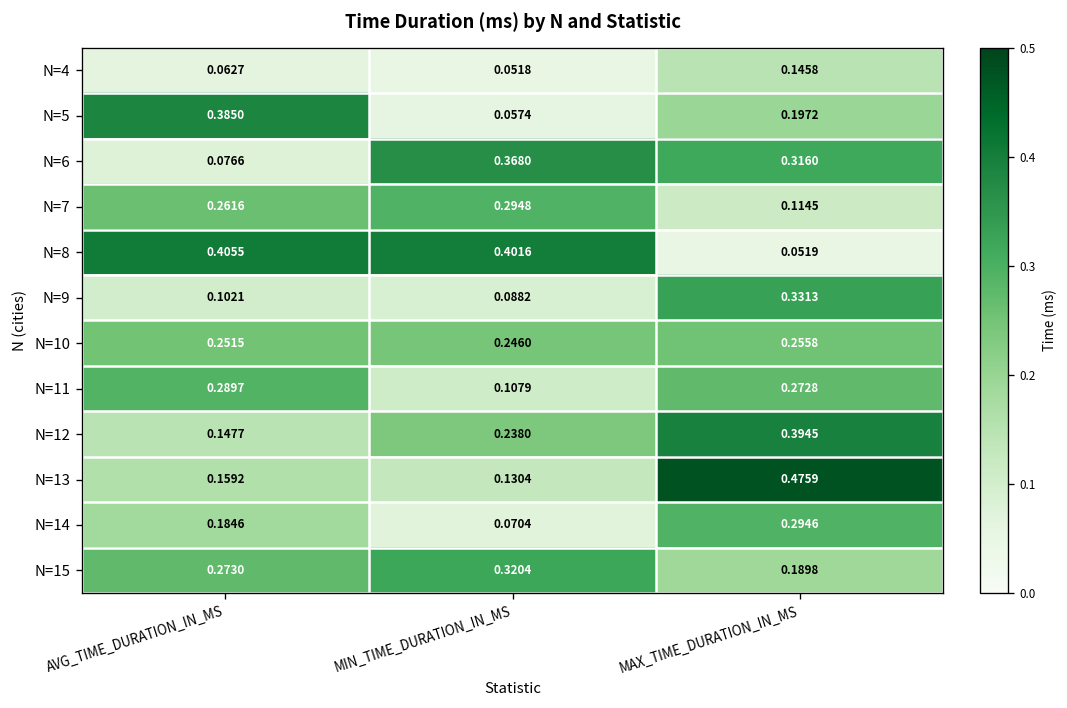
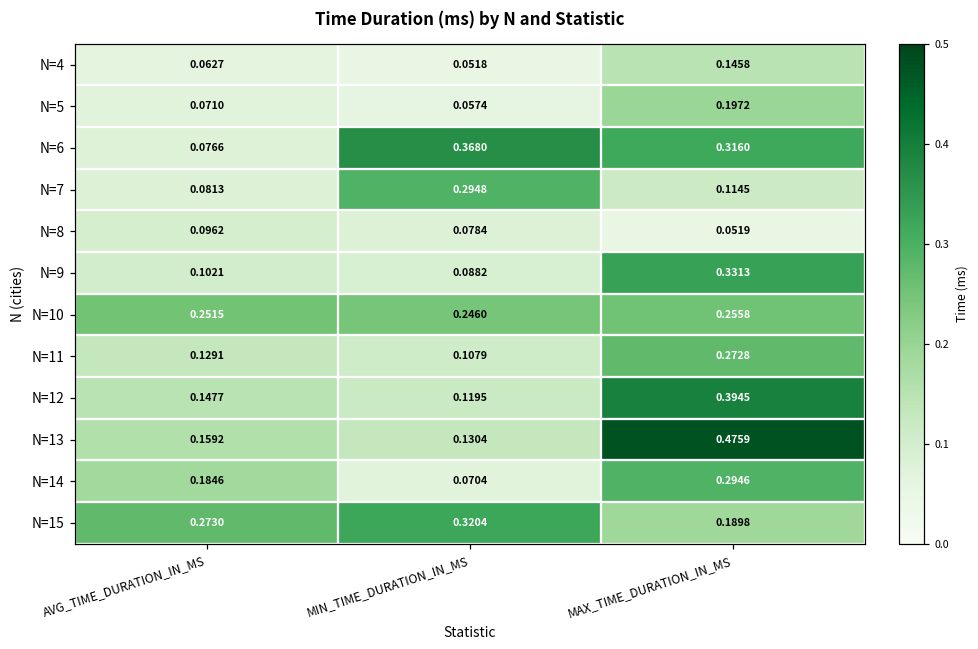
  {
    "N=4": {
      "AVG_TIME_DURATION_IN_MS": 0.0627,
      "MIN_TIME_DURATION_IN_MS": 0.0518,
      "MAX_TIME_DURATION_IN_MS": 0.1458
    },
    "N=5": {
-     "AVG_TIME_DURATION_IN_MS": 0.3850,
+     "AVG_TIME_DURATION_IN_MS": 0.0710,
      "MIN_TIME_DURATION_IN_MS": 0.0574,
      "MAX_TIME_DURATION_IN_MS": 0.1972
    },
    "N=6": {
      "AVG_TIME_DURATION_IN_MS": 0.0766,
      "MIN_TIME_DURATION_IN_MS": 0.3680,
      "MAX_TIME_DURATION_IN_MS": 0.3160
    },
    "N=7": {
-     "AVG_TIME_DURATION_IN_MS": 0.2616,
+     "AVG_TIME_DURATION_IN_MS": 0.0813,
      "MIN_TIME_DURATION_IN_MS": 0.2948,
      "MAX_TIME_DURATION_IN_MS": 0.1145
    },
    "N=8": {
-     "AVG_TIME_DURATION_IN_MS": 0.4055,
-     "MIN_TIME_DURATION_IN_MS": 0.4016,
+     "AVG_TIME_DURATION_IN_MS": 0.0962,
+     "MIN_TIME_DURATION_IN_MS": 0.0784,
      "MAX_TIME_DURATION_IN_MS": 0.0519
    },
    "N=9": {
      "AVG_TIME_DURATION_IN_MS": 0.1021,
      "MIN_TIME_DURATION_IN_MS": 0.0882,
      "MAX_TIME_DURATION_IN_MS": 0.3313
    },
    "N=10": {
      "AVG_TIME_DURATION_IN_MS": 0.2515,
      "MIN_TIME_DURATION_IN_MS": 0.2460,
      "MAX_TIME_DURATION_IN_MS": 0.2558
    },
    "N=11": {
-     "AVG_TIME_DURATION_IN_MS": 0.2897,
+     "AVG_TIME_DURATION_IN_MS": 0.1291,
      "MIN_TIME_DURATION_IN_MS": 0.1079,
      "MAX_TIME_DURATION_IN_MS": 0.2728
    },
    "N=12": {
      "AVG_TIME_DURATION_IN_MS": 0.1477,
-     "MIN_TIME_DURATION_IN_MS": 0.2380,
+     "MIN_TIME_DURATION_IN_MS": 0.1195,
      "MAX_TIME_DURATION_IN_MS": 0.3945
    },
    "N=13": {
      "AVG_TIME_DURATION_IN_MS": 0.1592,
      "MIN_TIME_DURATION_IN_MS": 0.1304,
      "MAX_TIME_DURATION_IN_MS": 0.4759
    },
    "N=14": {
      "AVG_TIME_DURATION_IN_MS": 0.1846,
      "MIN_TIME_DURATION_IN_MS": 0.0704,
      "MAX_TIME_DURATION_IN_MS": 0.2946
    },
    "N=15": {
      "AVG_TIME_DURATION_IN_MS": 0.2730,
      "MIN_TIME_DURATION_IN_MS": 0.3204,
      "MAX_TIME_DURATION_IN_MS": 0.1898
    }
  }
